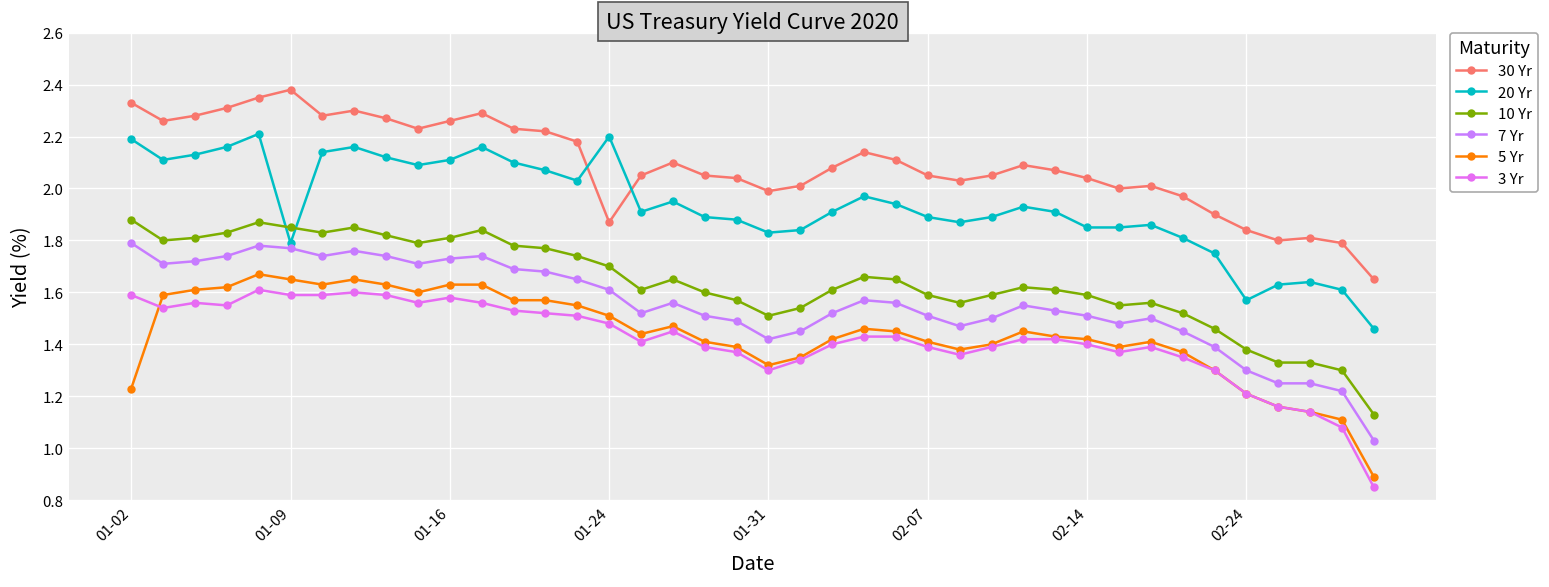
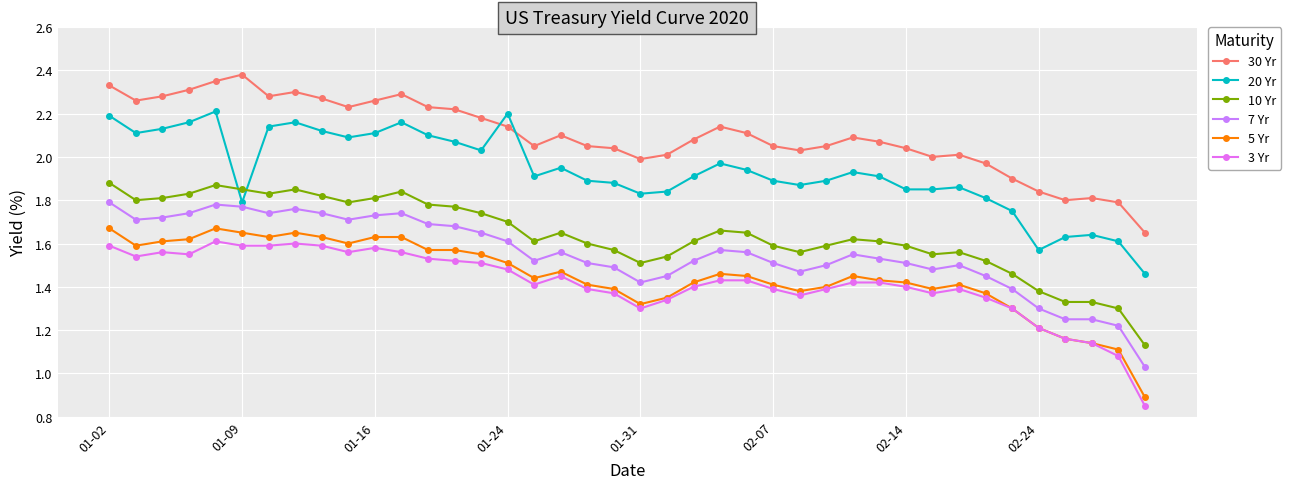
  {
    "30 Yr": {
      "01-02": 2.33,
      "01-09": 2.38,
      "01-16": 2.26,
-     "01-24": 1.87,
+     "01-24": 2.14,
      "01-31": 1.99,
      "02-07": 2.05,
      "02-14": 2.04,
      "02-24": 1.84
    },
    "20 Yr": {
      "01-02": 2.19,
      "01-09": 1.79,
      "01-16": 2.11,
      "01-24": 2.20,
      "01-31": 1.83,
      "02-07": 1.89,
      "02-14": 1.85,
      "02-24": 1.57
    },
    "10 Yr": {
      "01-02": 1.88,
      "01-09": 1.85,
      "01-16": 1.81,
      "01-24": 1.70,
      "01-31": 1.51,
      "02-07": 1.59,
      "02-14": 1.59,
      "02-24": 1.38
    },
    "5 Yr": {
-     "01-02": 1.23,
+     "01-02": 1.67,
      "01-09": 1.65,
      "01-16": 1.63,
      "01-24": 1.51,
      "01-31": 1.32,
      "02-07": 1.41,
      "02-14": 1.42
    }
  }
